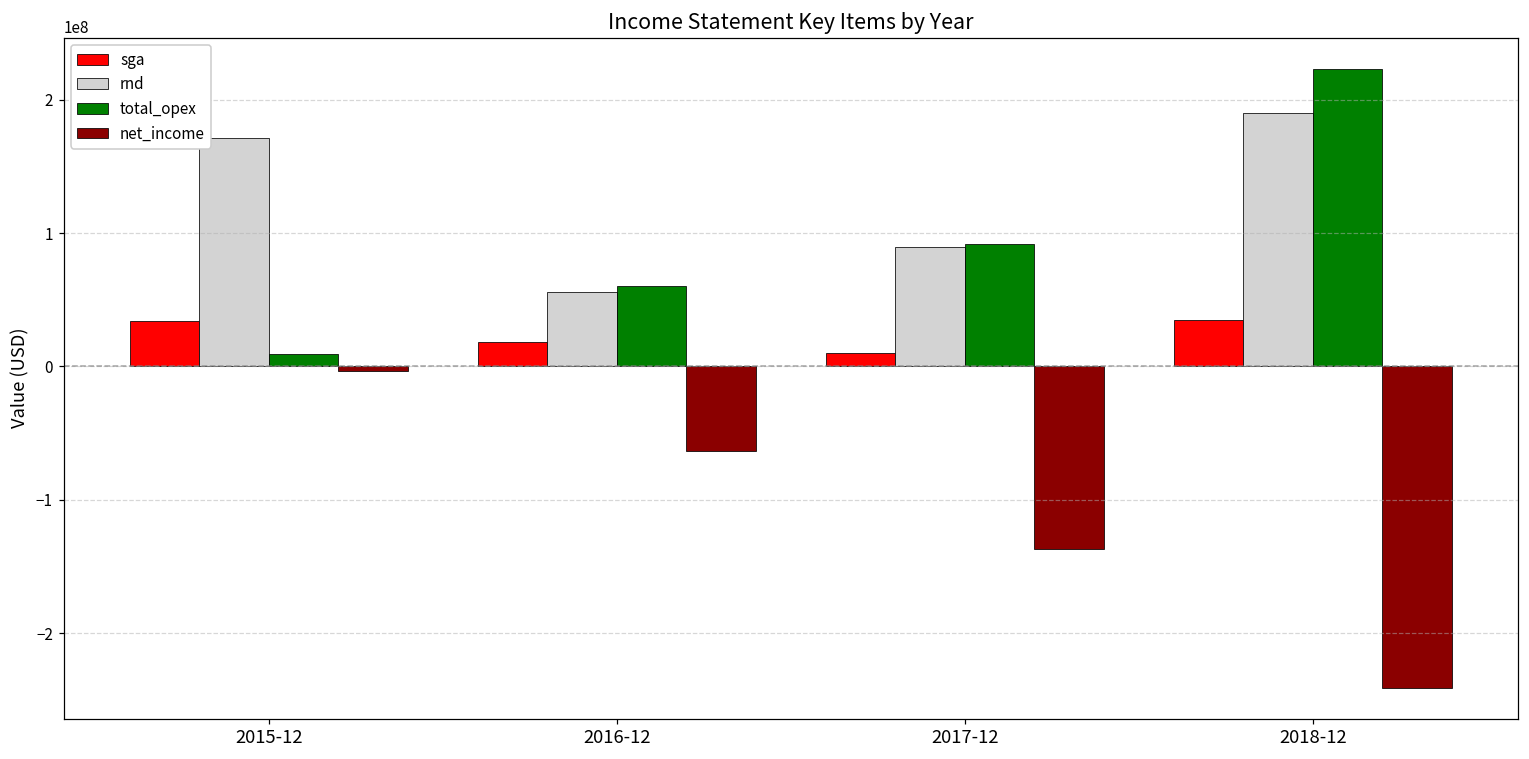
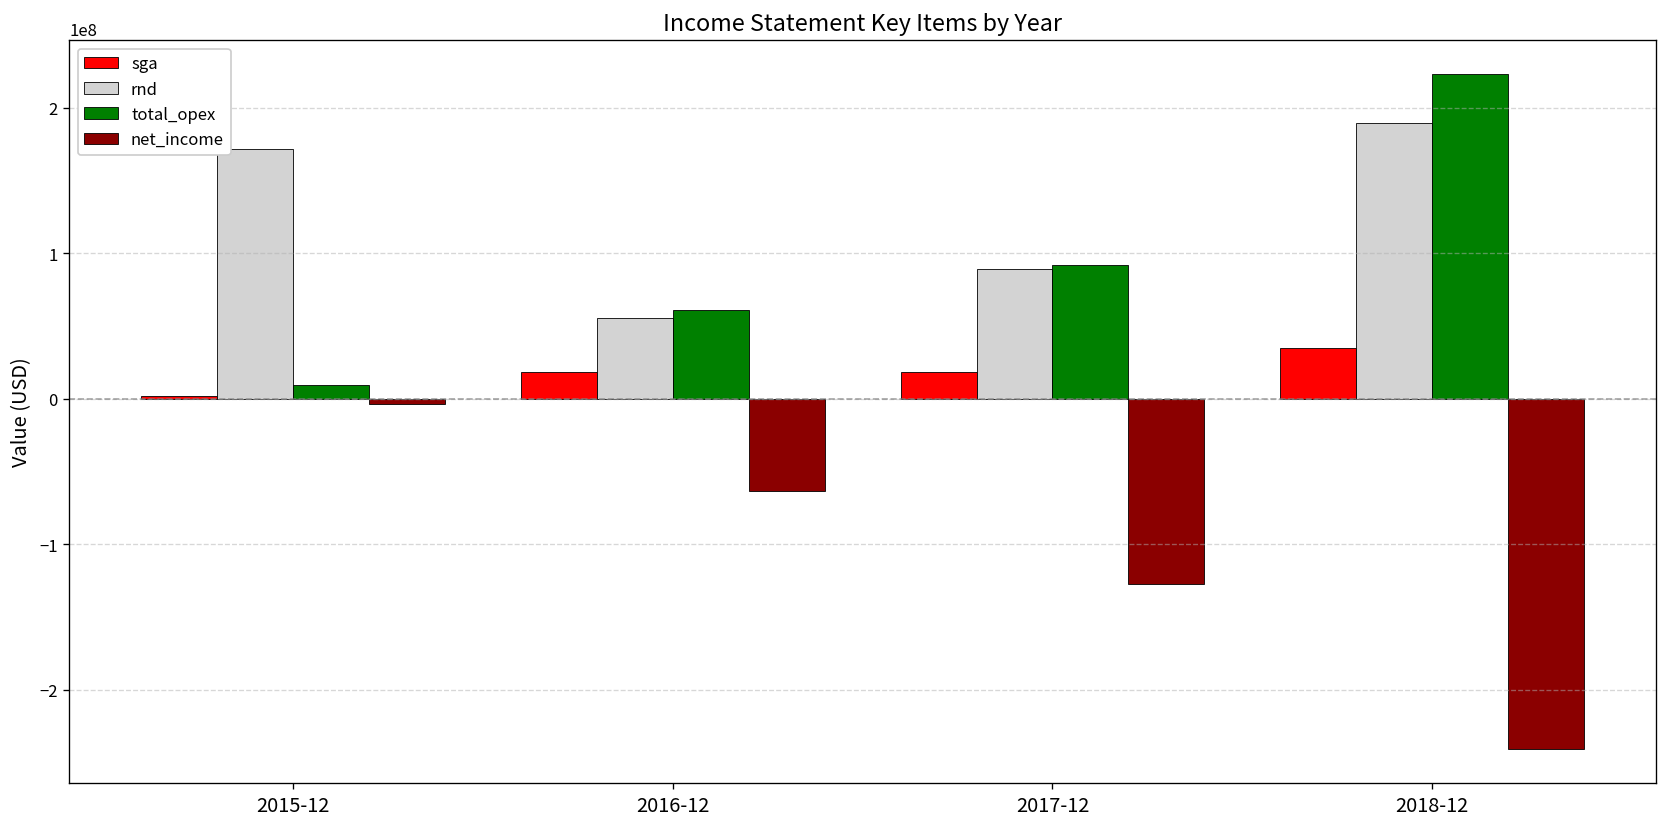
  {
    "sga": {
-     "2015-12": 34000000,
+     "2015-12": 2000000,
      "2016-12": 18000000,
-     "2017-12": 10000000,
+     "2017-12": 18000000,
      "2018-12": 35000000
    },
    "rnd": {
      "2015-12": 171000000,
      "2016-12": 56000000,
      "2017-12": 89000000,
      "2018-12": 190000000
    },
    "total_opex": {
      "2015-12": 9000000,
      "2016-12": 61000000,
      "2017-12": 92000000,
      "2018-12": 223000000
    },
    "net_income": {
      "2015-12": -3000000,
      "2016-12": -64000000,
-     "2017-12": -137000000,
+     "2017-12": -127000000,
      "2018-12": -241000000
    }
  }
